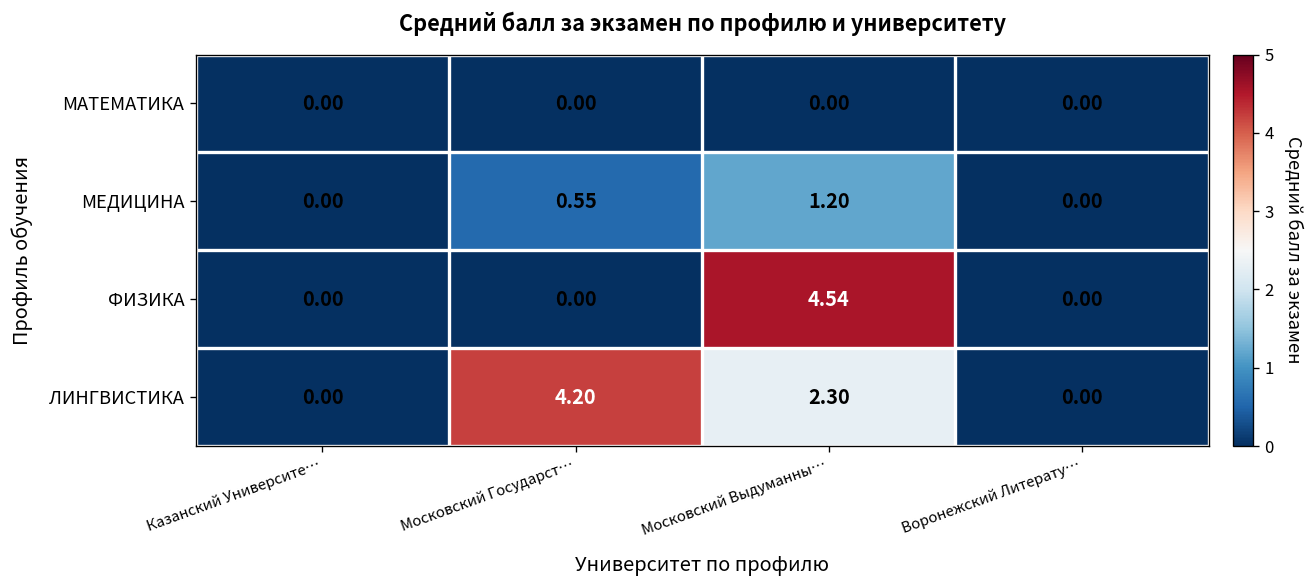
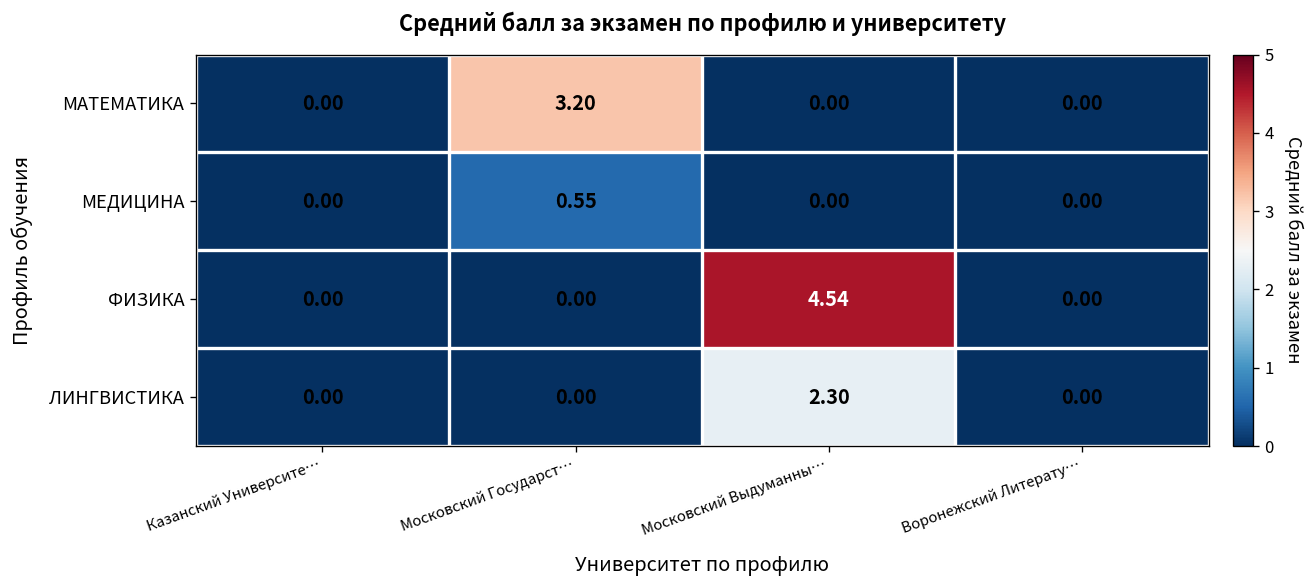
  {
    "МАТЕМАТИКА": {
      "Казанский Университе…": 0.00,
-     "Московский Государст…": 0.00,
+     "Московский Государст…": 3.20,
      "Московский Выдуманны…": 0.00,
      "Воронежский Литерату…": 0.00
    },
    "МЕДИЦИНА": {
      "Казанский Университе…": 0.00,
      "Московский Государст…": 0.55,
-     "Московский Выдуманны…": 1.20,
+     "Московский Выдуманны…": 0.00,
      "Воронежский Литерату…": 0.00
    },
    "ФИЗИКА": {
      "Казанский Университе…": 0.00,
      "Московский Государст…": 0.00,
      "Московский Выдуманны…": 4.54,
      "Воронежский Литерату…": 0.00
    },
    "ЛИНГВИСТИКА": {
      "Казанский Университе…": 0.00,
-     "Московский Государст…": 4.20,
+     "Московский Государст…": 0.00,
      "Московский Выдуманны…": 2.30,
      "Воронежский Литерату…": 0.00
    }
  }
